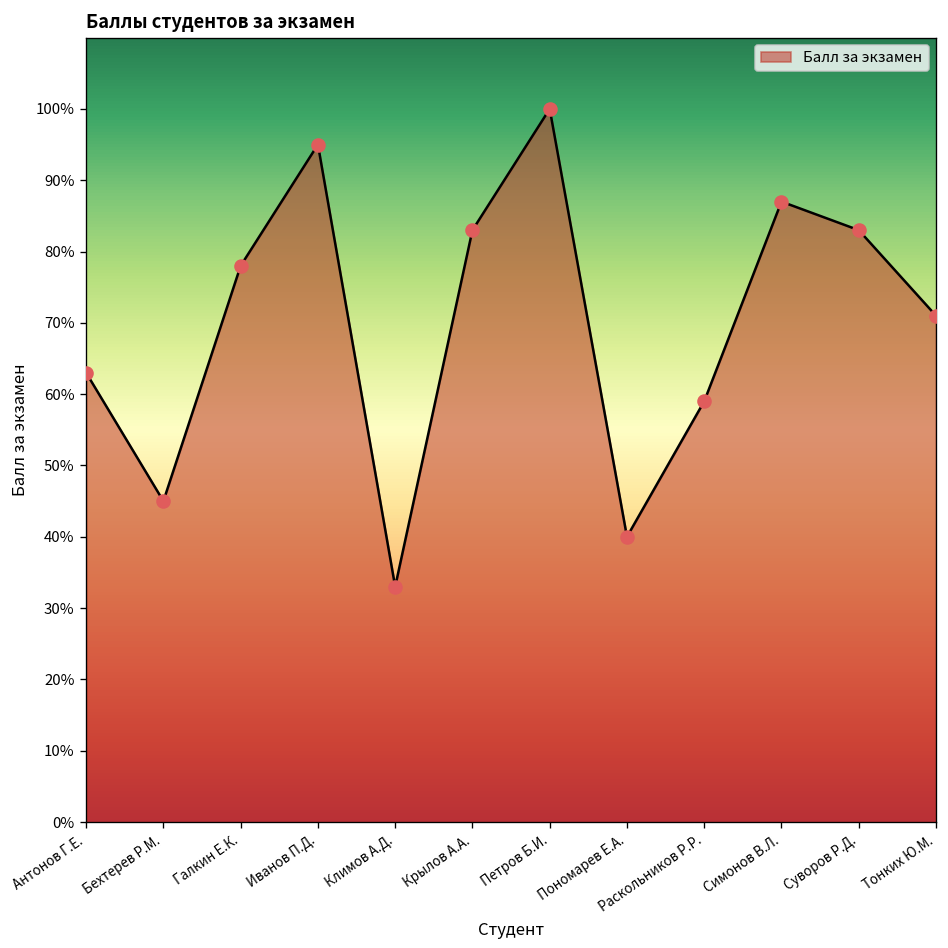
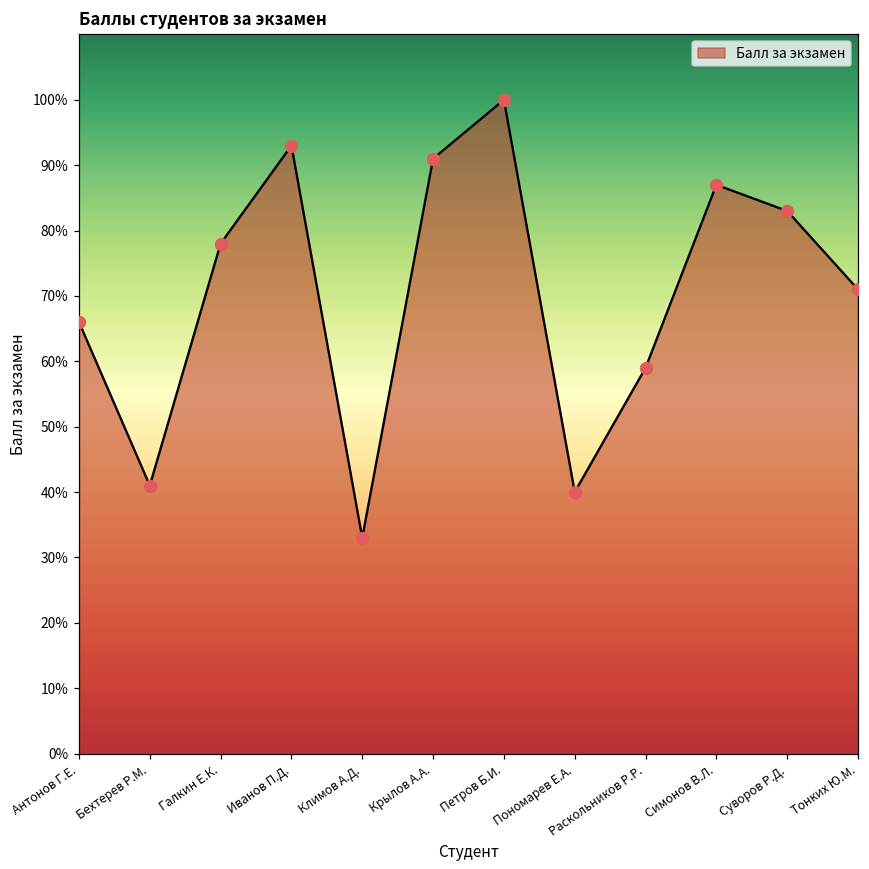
  {
-   "Антонов Г.Е.": "63%",
-   "Бехтерев Р.М.": "45%",
+   "Антонов Г.Е.": "66%",
+   "Бехтерев Р.М.": "41%",
    "Галкин Е.К.": "78%",
-   "Иванов П.Д.": "95%",
+   "Иванов П.Д.": "93%",
    "Климов А.Д.": "33%",
-   "Крылов А.А.": "83%",
+   "Крылов А.А.": "91%",
    "Петров Б.И.": "100%",
    "Пономарев Е.А.": "40%",
    "Раскольников Р.Р.": "59%",
    "Симонов В.Л.": "87%",
    "Суворов Р.Д.": "83%",
    "Тонких Ю.М.": "71%"
  }
